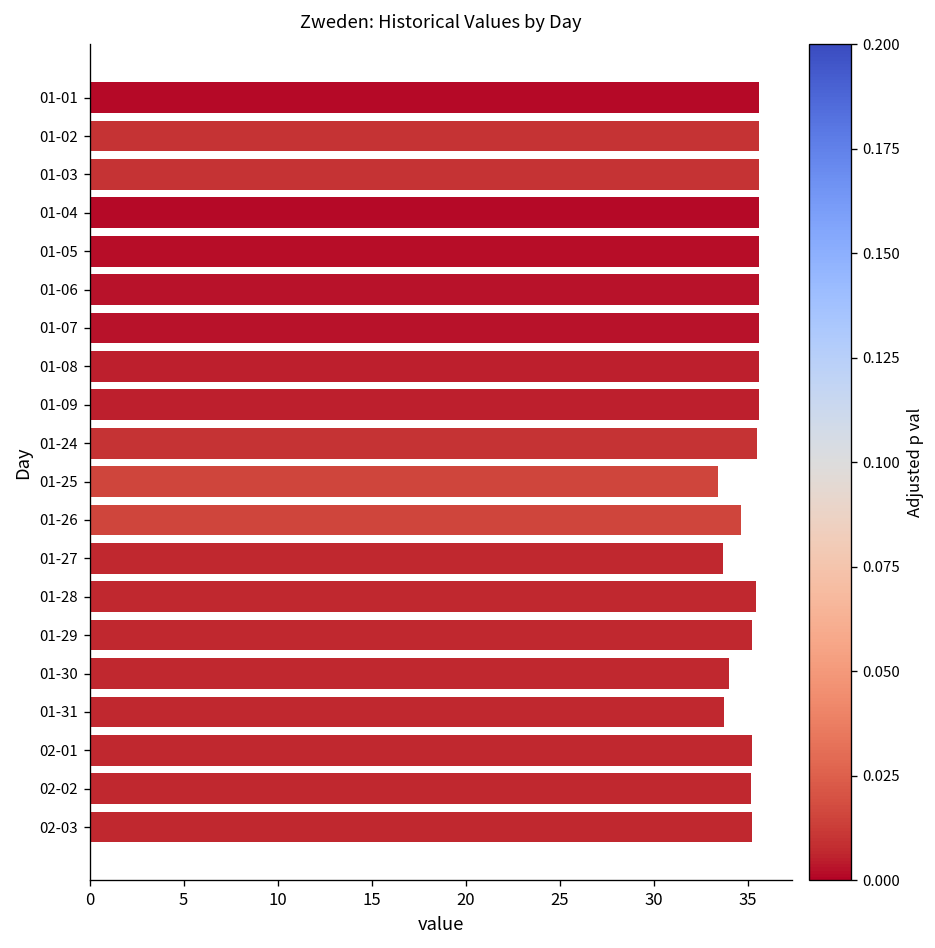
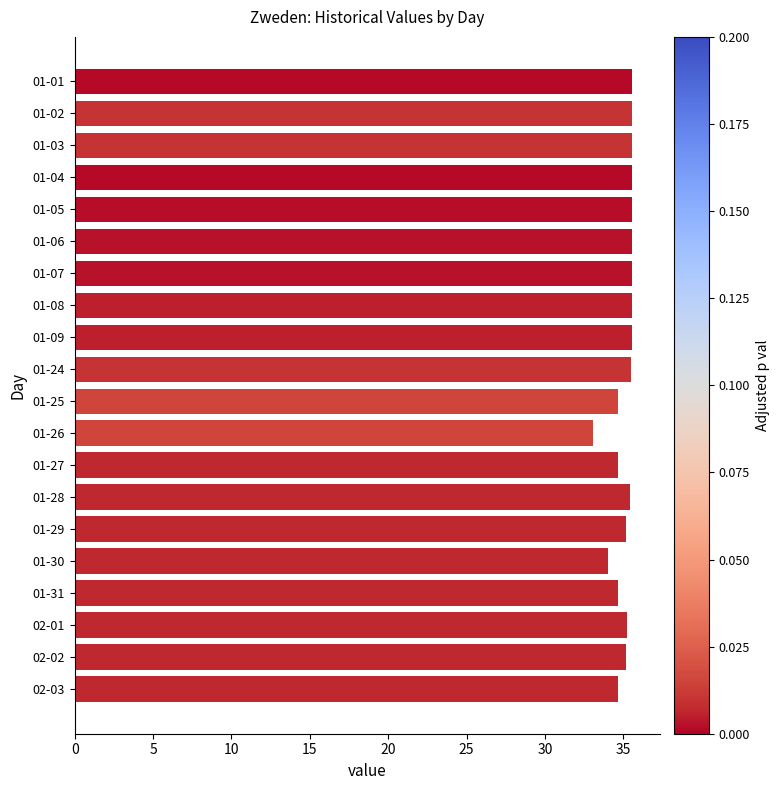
  {
    "01-01": 35.6,
    "01-02": 35.6,
    "01-03": 35.6,
    "01-04": 35.6,
    "01-05": 35.6,
    "01-06": 35.6,
    "01-07": 35.6,
    "01-08": 35.6,
    "01-09": 35.6,
    "01-24": 35.5,
-   "01-25": 33.4,
-   "01-26": 34.6,
-   "01-27": 33.7,
+   "01-25": 34.6,
+   "01-26": 33.1,
+   "01-27": 34.7,
    "01-28": 35.4,
    "01-29": 35.2,
    "01-30": 34.0,
-   "01-31": 33.7,
+   "01-31": 34.7,
    "02-01": 35.2,
    "02-02": 35.2,
-   "02-03": 35.2
+   "02-03": 34.7
  }
